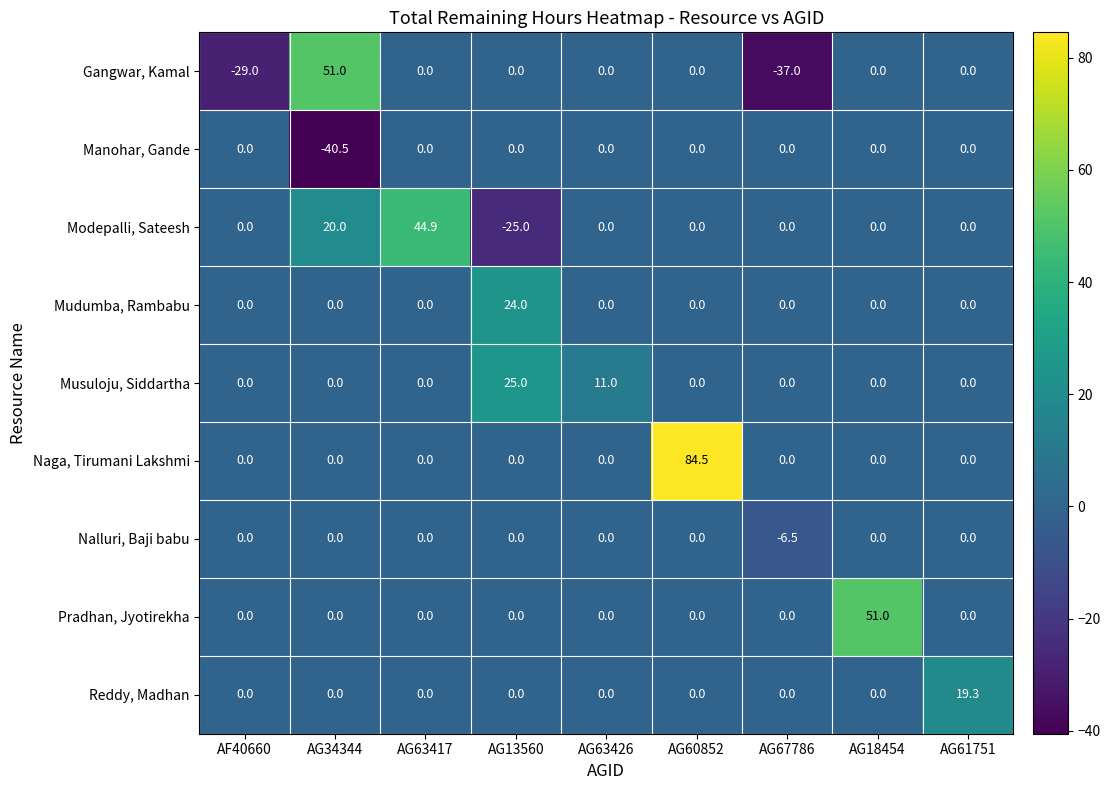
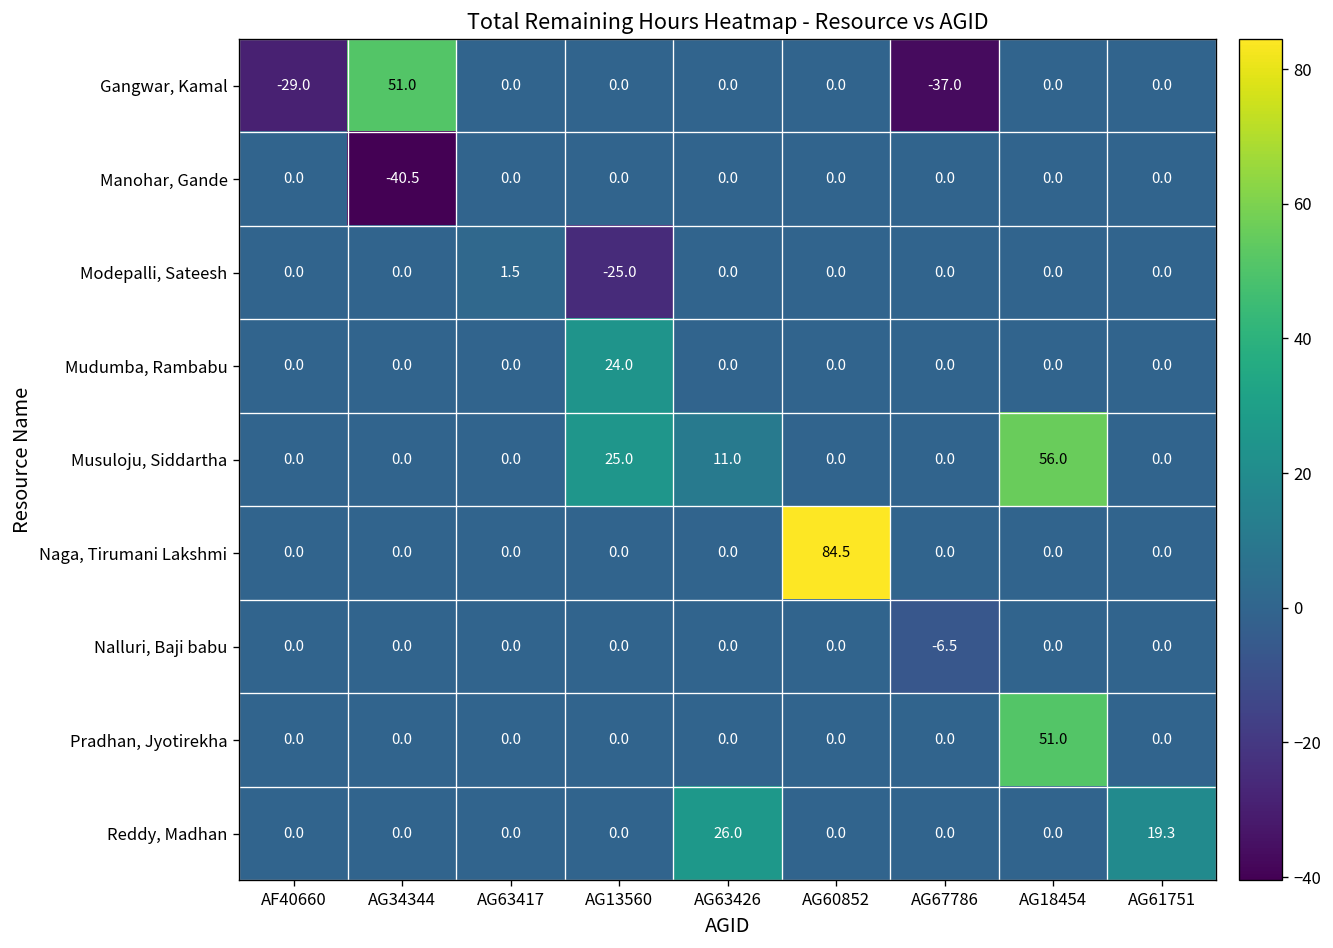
  {
    "Gangwar, Kamal": {
      "AF40660": -29.0,
      "AG34344": 51.0,
      "AG63417": 0.0,
      "AG13560": 0.0,
      "AG63426": 0.0,
      "AG60852": 0.0,
      "AG67786": -37.0,
      "AG18454": 0.0,
      "AG61751": 0.0
    },
    "Manohar, Gande": {
      "AF40660": 0.0,
      "AG34344": -40.5,
      "AG63417": 0.0,
      "AG13560": 0.0,
      "AG63426": 0.0,
      "AG60852": 0.0,
      "AG67786": 0.0,
      "AG18454": 0.0,
      "AG61751": 0.0
    },
    "Modepalli, Sateesh": {
      "AF40660": 0.0,
-     "AG34344": 20.0,
-     "AG63417": 44.9,
+     "AG34344": 0.0,
+     "AG63417": 1.5,
      "AG13560": -25.0,
      "AG63426": 0.0,
      "AG60852": 0.0,
      "AG67786": 0.0,
      "AG18454": 0.0,
      "AG61751": 0.0
    },
    "Mudumba, Rambabu": {
      "AF40660": 0.0,
      "AG34344": 0.0,
      "AG63417": 0.0,
      "AG13560": 24.0,
      "AG63426": 0.0,
      "AG60852": 0.0,
      "AG67786": 0.0,
      "AG18454": 0.0,
      "AG61751": 0.0
    },
    "Musuloju, Siddartha": {
      "AF40660": 0.0,
      "AG34344": 0.0,
      "AG63417": 0.0,
      "AG13560": 25.0,
      "AG63426": 11.0,
      "AG60852": 0.0,
      "AG67786": 0.0,
-     "AG18454": 0.0,
+     "AG18454": 56.0,
      "AG61751": 0.0
    },
    "Naga, Tirumani Lakshmi": {
      "AF40660": 0.0,
      "AG34344": 0.0,
      "AG63417": 0.0,
      "AG13560": 0.0,
      "AG63426": 0.0,
      "AG60852": 84.5,
      "AG67786": 0.0,
      "AG18454": 0.0,
      "AG61751": 0.0
    },
    "Nalluri, Baji babu": {
      "AF40660": 0.0,
      "AG34344": 0.0,
      "AG63417": 0.0,
      "AG13560": 0.0,
      "AG63426": 0.0,
      "AG60852": 0.0,
      "AG67786": -6.5,
      "AG18454": 0.0,
      "AG61751": 0.0
    },
    "Pradhan, Jyotirekha": {
      "AF40660": 0.0,
      "AG34344": 0.0,
      "AG63417": 0.0,
      "AG13560": 0.0,
      "AG63426": 0.0,
      "AG60852": 0.0,
      "AG67786": 0.0,
      "AG18454": 51.0,
      "AG61751": 0.0
    },
    "Reddy, Madhan": {
      "AF40660": 0.0,
      "AG34344": 0.0,
      "AG63417": 0.0,
      "AG13560": 0.0,
-     "AG63426": 0.0,
+     "AG63426": 26.0,
      "AG60852": 0.0,
      "AG67786": 0.0,
      "AG18454": 0.0,
      "AG61751": 19.3
    }
  }
